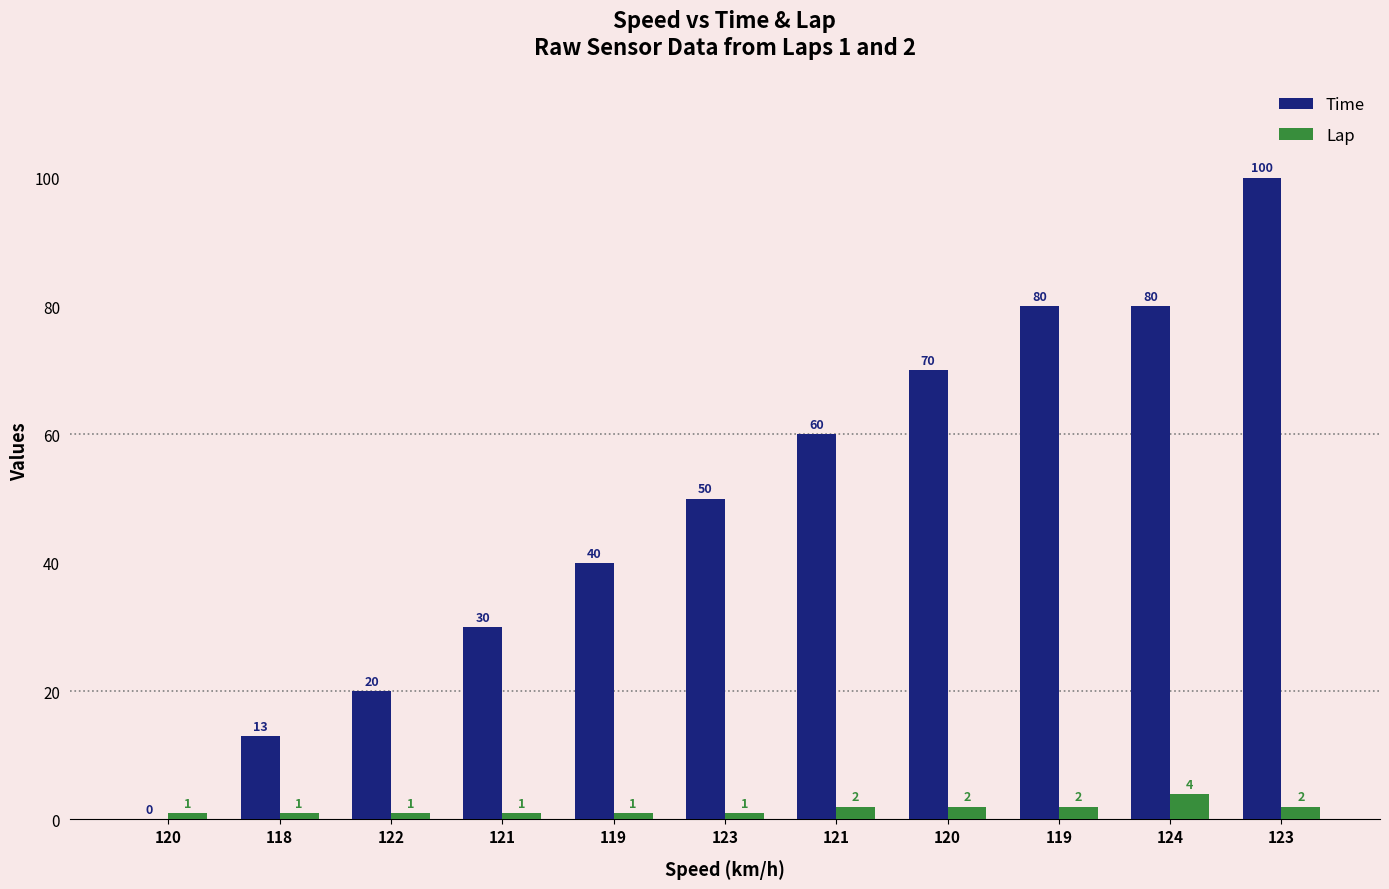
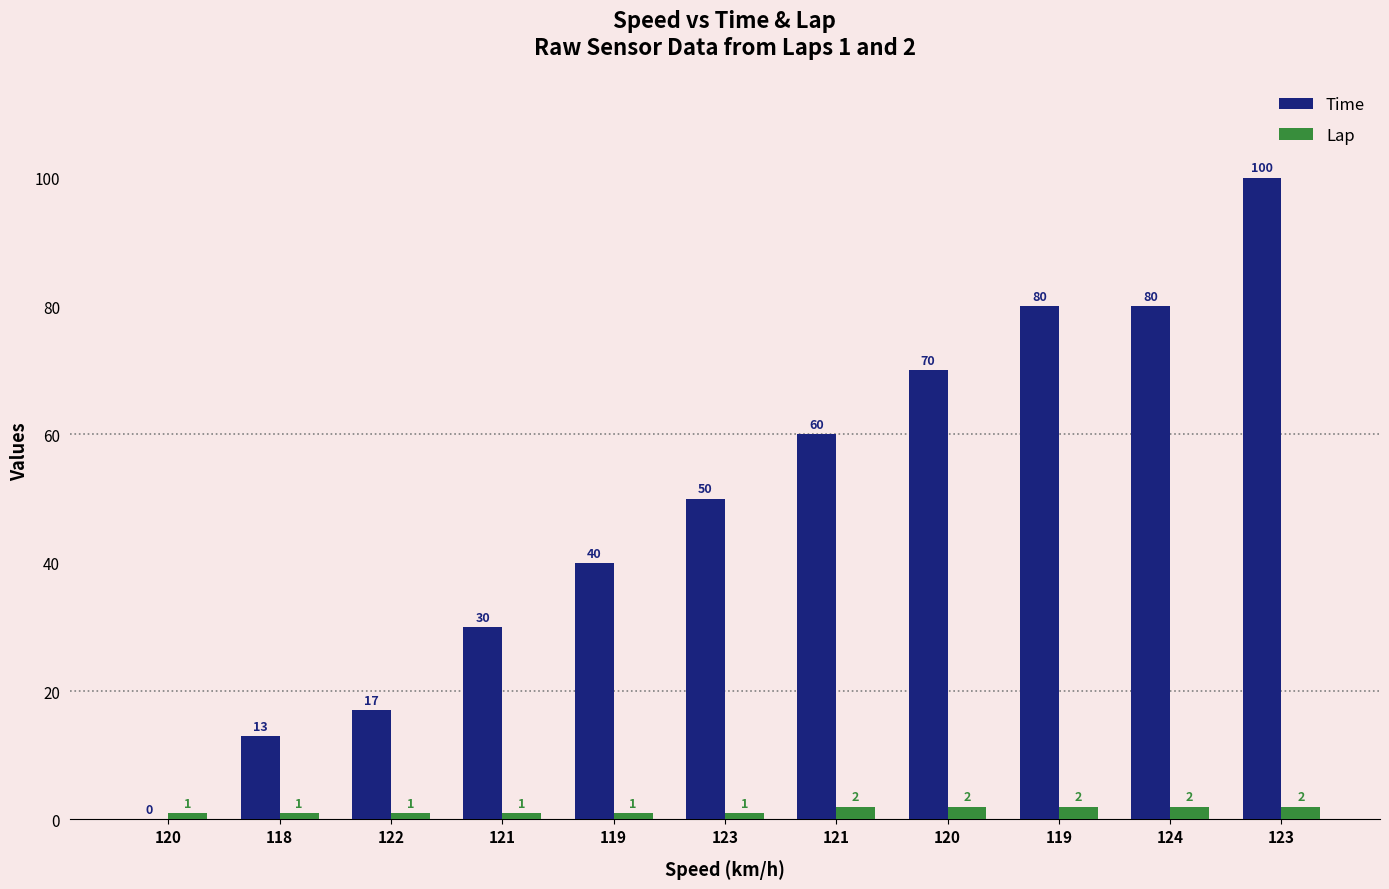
  {
    "Time": {
      "118": 13,
-     "122": 20,
+     "122": 17,
      "124": 80
    },
    "Lap": {
      "118": 1,
      "122": 1,
-     "124": 4
+     "124": 2
    }
  }
